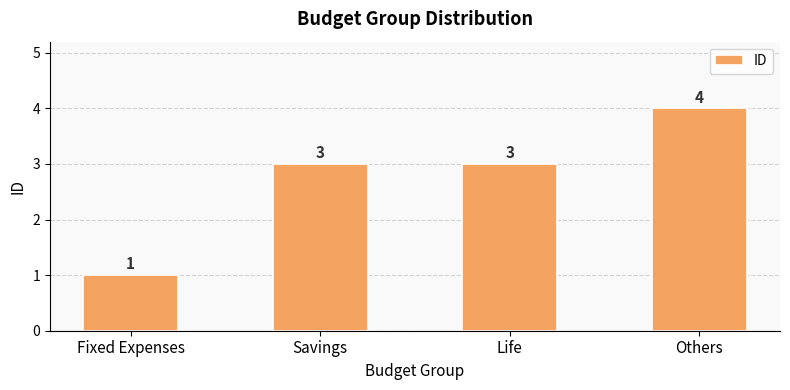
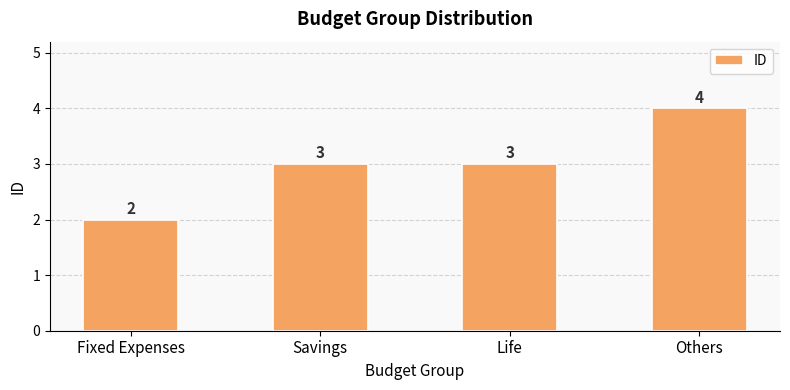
  {
-   "Fixed Expenses": 1,
+   "Fixed Expenses": 2,
    "Savings": 3,
    "Life": 3,
    "Others": 4
  }
